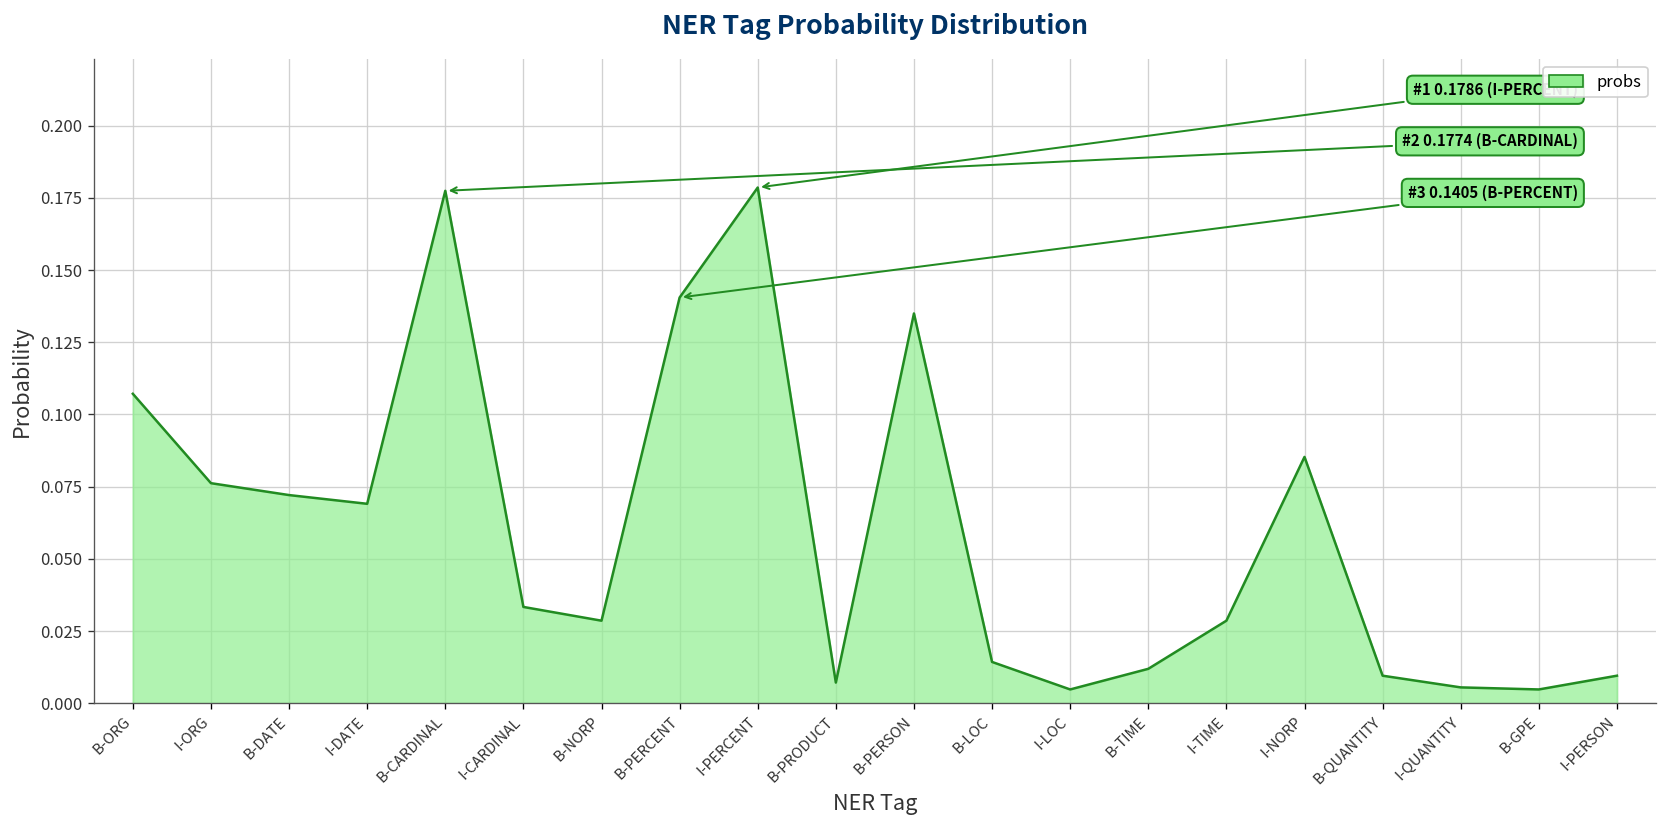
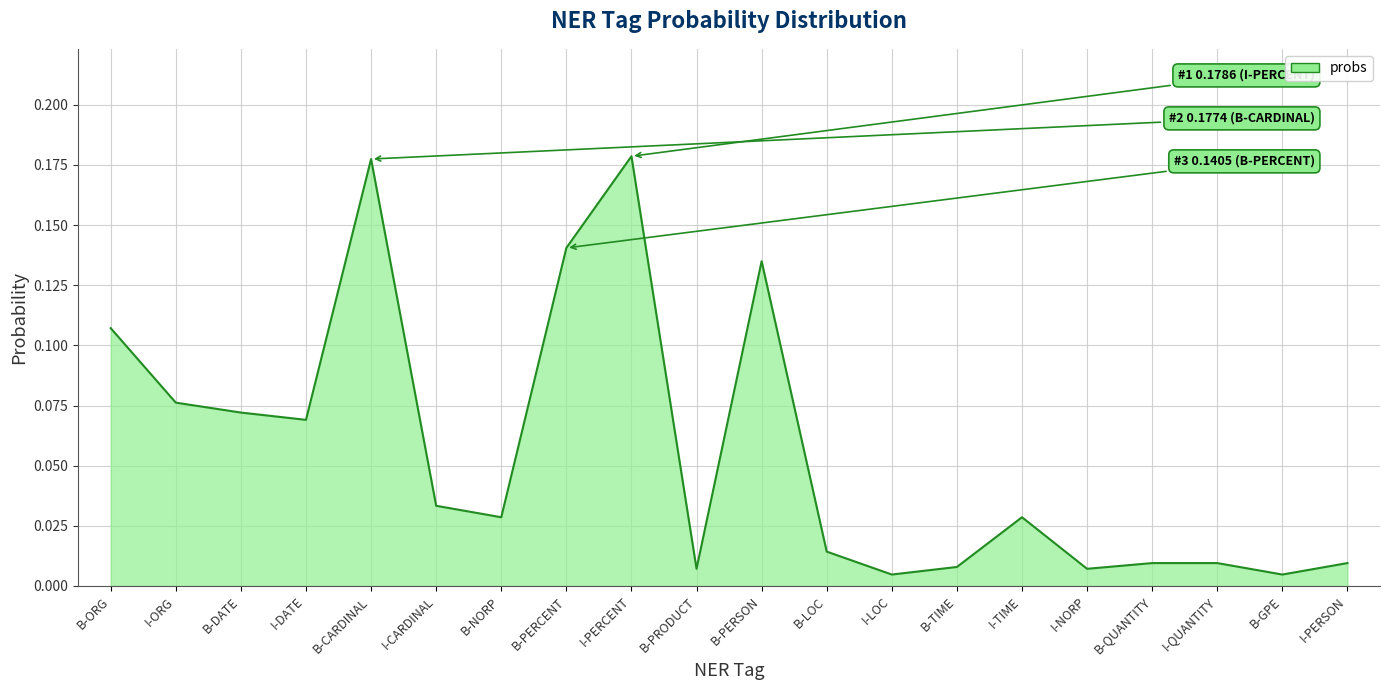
  {
    "B-ORG": 0.107,
    "I-ORG": 0.076,
    "B-DATE": 0.072,
    "I-DATE": 0.069,
    "B-CARDINAL": 0.177,
    "I-CARDINAL": 0.033,
    "B-NORP": 0.029,
    "B-PERCENT": 0.140,
    "B-PRODUCT": 0.007,
    "B-PERSON": 0.135,
    "B-LOC": 0.014,
    "I-LOC": 0.005,
-   "B-TIME": 0.012,
+   "B-TIME": 0.008,
    "I-TIME": 0.029,
-   "I-NORP": 0.085,
+   "I-NORP": 0.007,
    "B-QUANTITY": 0.010,
-   "I-QUANTITY": 0.005,
+   "I-QUANTITY": 0.010,
    "B-GPE": 0.005,
    "I-PERSON": 0.010
  }
